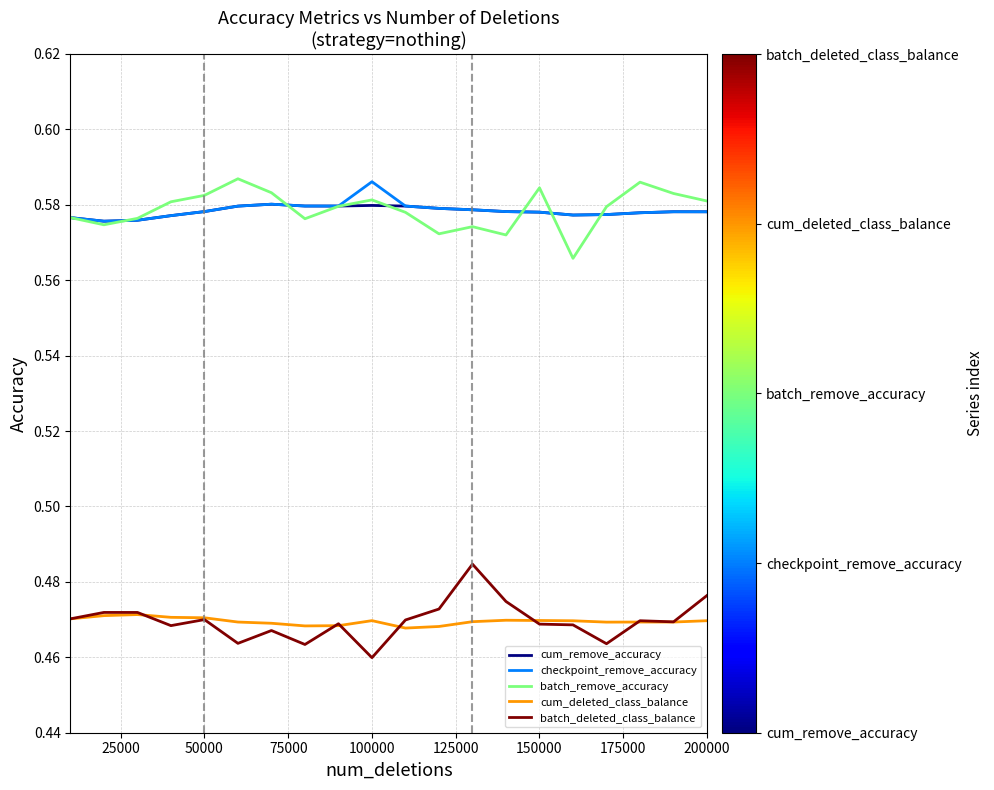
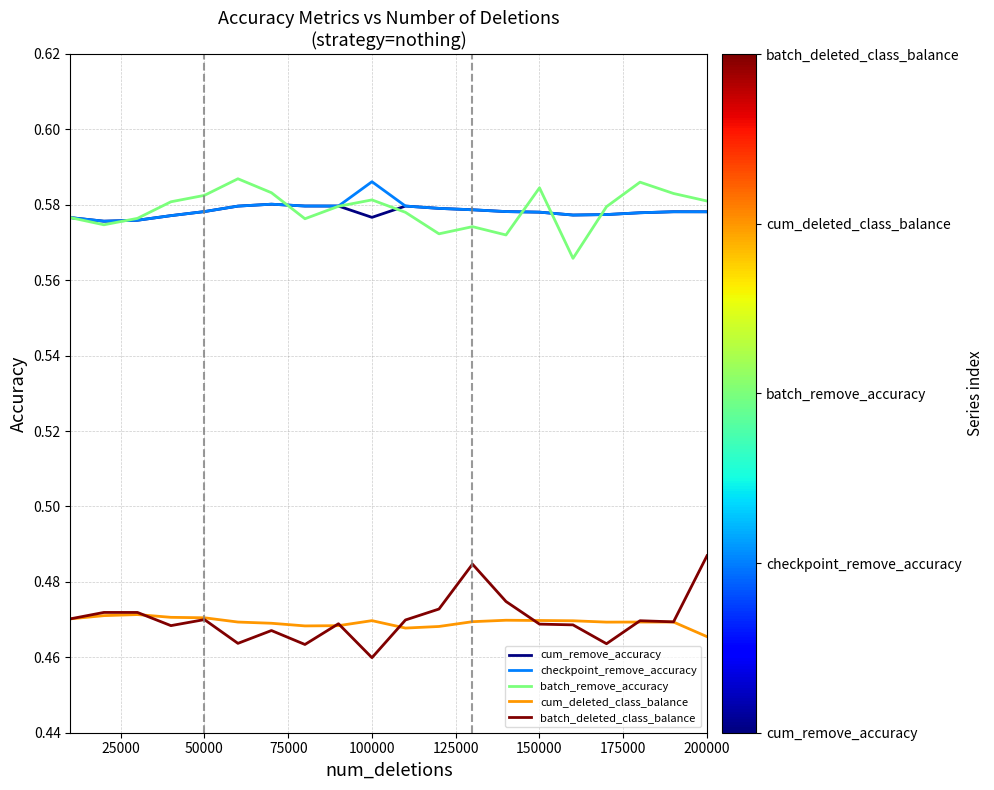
  {
    "cum_remove_accuracy": {
-     "100000": 0.580
+     "100000": 0.577
    },
    "checkpoint_remove_accuracy": {
      "100000": 0.586
    },
    "batch_remove_accuracy": {
      "50000": 0.583,
      "100000": 0.581,
      "150000": 0.585,
      "200000": 0.581
    },
    "cum_deleted_class_balance": {
      "100000": 0.470,
      "150000": 0.470,
-     "200000": 0.470
+     "200000": 0.465
    },
    "batch_deleted_class_balance": {
      "100000": 0.460,
      "150000": 0.469,
-     "200000": 0.476
+     "200000": 0.487
    }
  }
